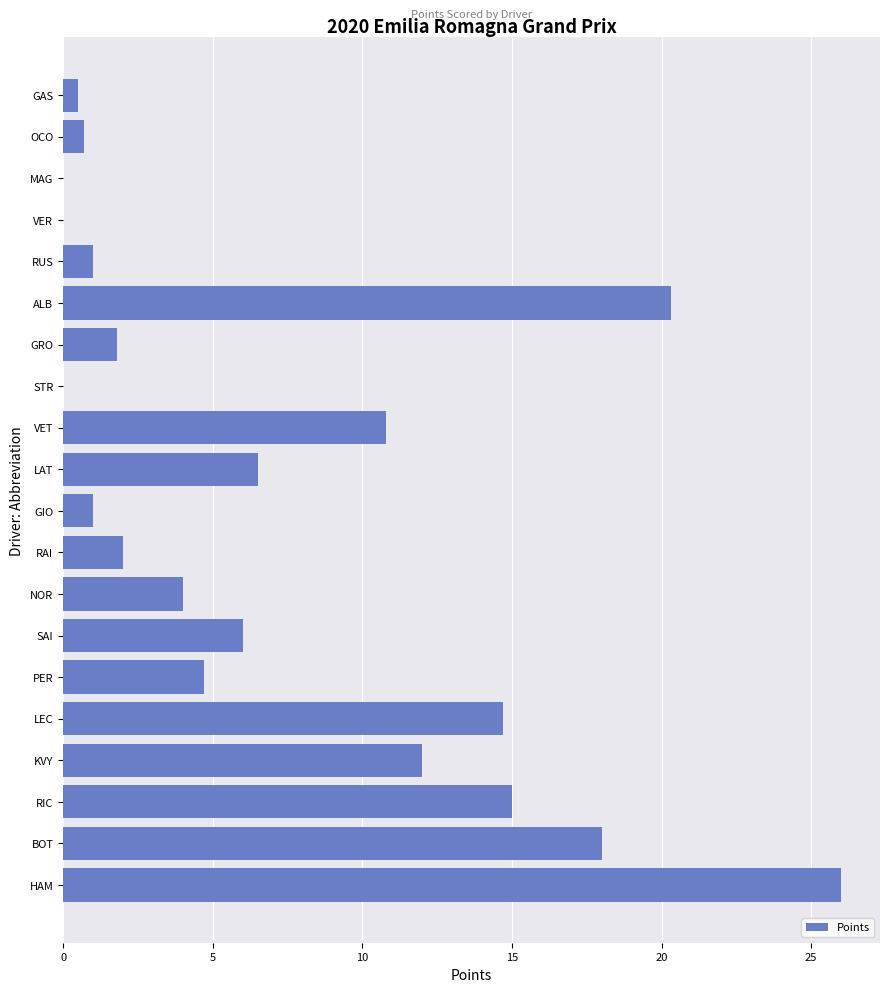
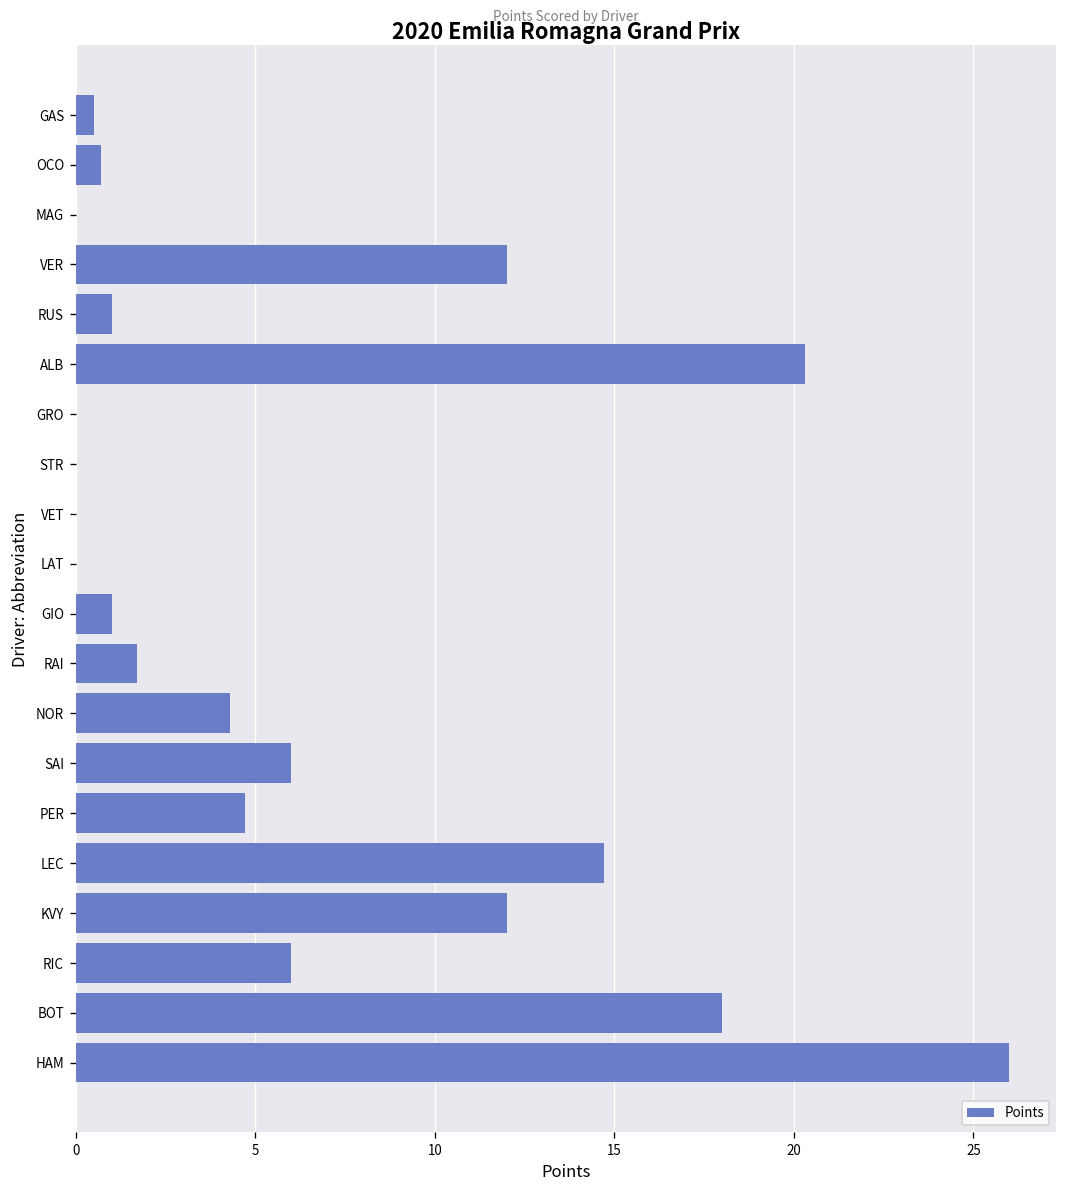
  {
    "GAS": 0.5,
    "OCO": 0.7,
    "MAG": 0.0,
-   "VER": 0,
+   "VER": 12,
    "RUS": 1.0,
    "ALB": 20.3,
-   "GRO": 1.8,
+   "GRO": 0.0,
    "STR": 0.0,
-   "VET": 10.8,
-   "LAT": 6.5,
+   "VET": 0.0,
+   "LAT": 0.0,
    "GIO": 1.0,
-   "RAI": 2.0,
-   "NOR": 4.0,
+   "RAI": 1.7,
+   "NOR": 4.3,
    "SAI": 6.0,
    "PER": 4.7,
    "LEC": 14.7,
    "KVY": 12.0,
-   "RIC": 15,
+   "RIC": 6,
    "BOT": 18.0,
    "HAM": 26.0
  }
